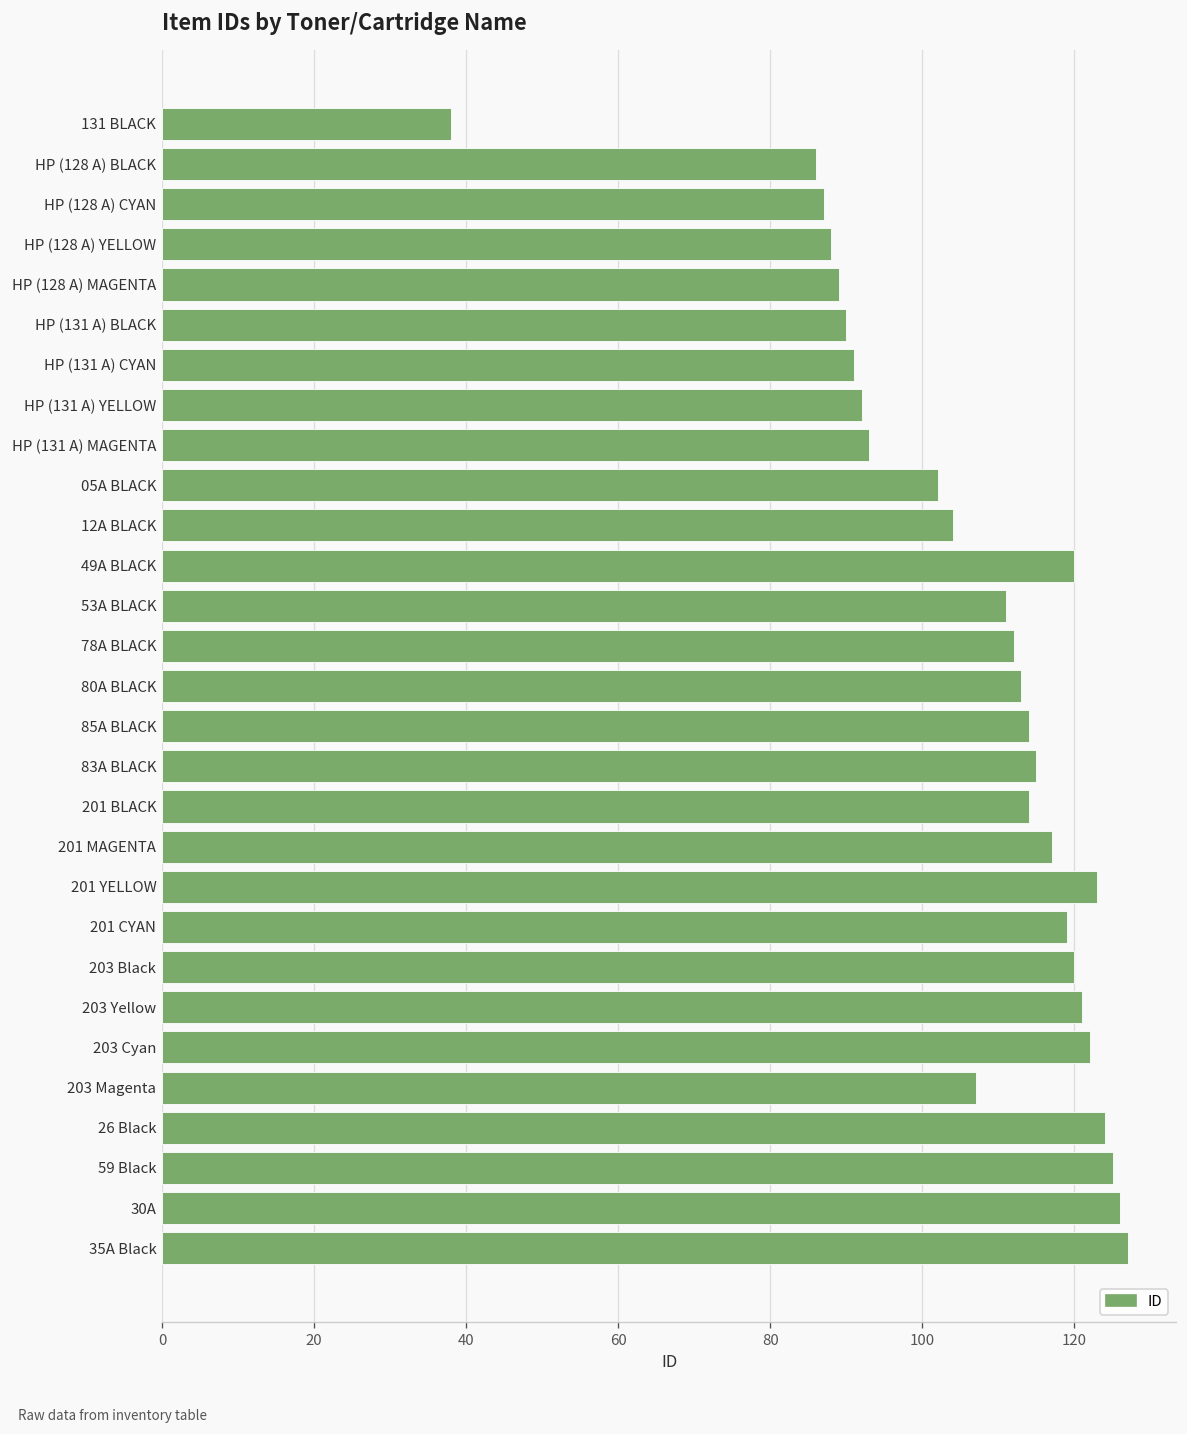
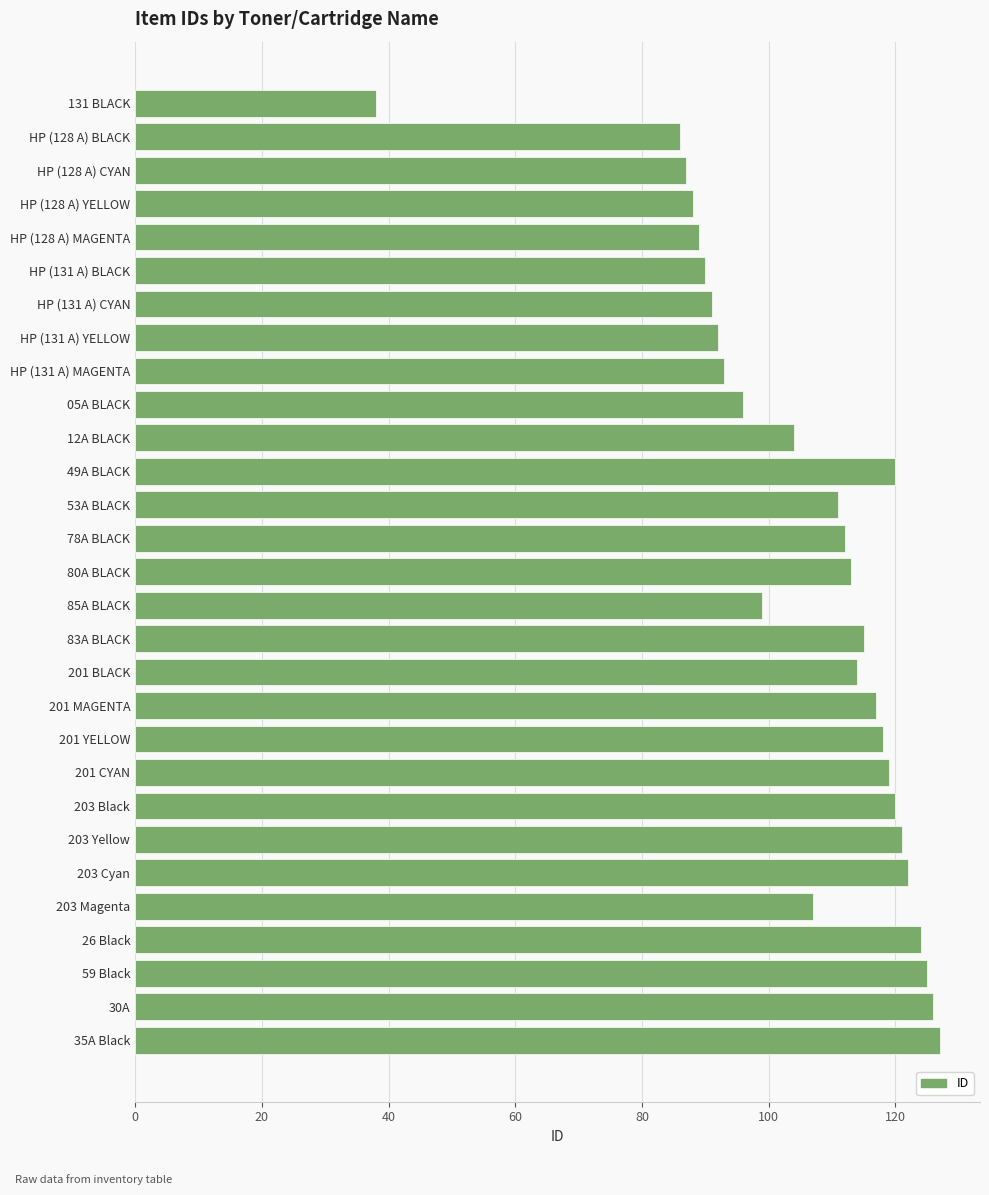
  {
    "131 BLACK": 38,
    "HP (128 A) BLACK": 86,
    "HP (128 A) CYAN": 87,
    "HP (128 A) YELLOW": 88,
    "HP (128 A) MAGENTA": 89,
    "HP (131 A) BLACK": 90,
    "HP (131 A) CYAN": 91,
    "HP (131 A) YELLOW": 92,
    "HP (131 A) MAGENTA": 93,
-   "05A BLACK": 102,
+   "05A BLACK": 96,
    "12A BLACK": 104,
    "49A BLACK": 120,
    "53A BLACK": 111,
    "78A BLACK": 112,
    "80A BLACK": 113,
-   "85A BLACK": 114,
+   "85A BLACK": 99,
    "83A BLACK": 115,
    "201 BLACK": 114,
    "201 MAGENTA": 117,
-   "201 YELLOW": 123,
+   "201 YELLOW": 118,
    "201 CYAN": 119,
    "203 Black": 120,
    "203 Yellow": 121,
    "203 Cyan": 122,
    "203 Magenta": 107,
    "26 Black": 124,
    "59 Black": 125,
    "30A": 126,
    "35A Black": 127
  }
